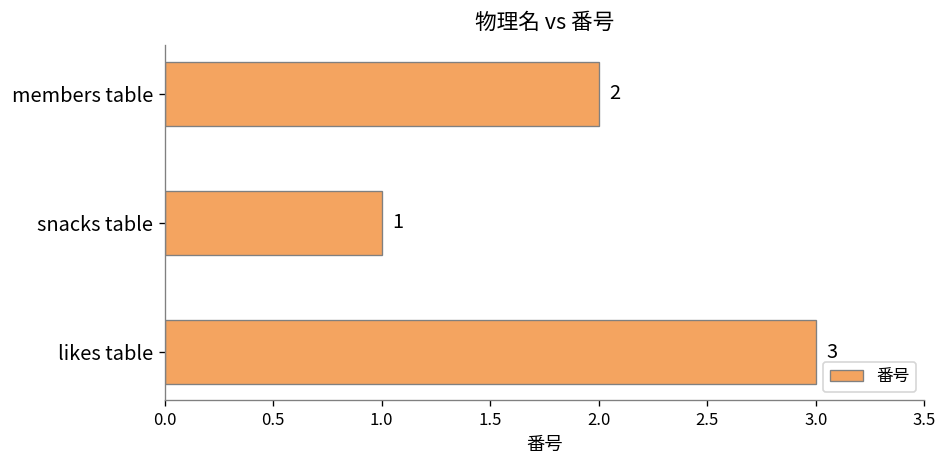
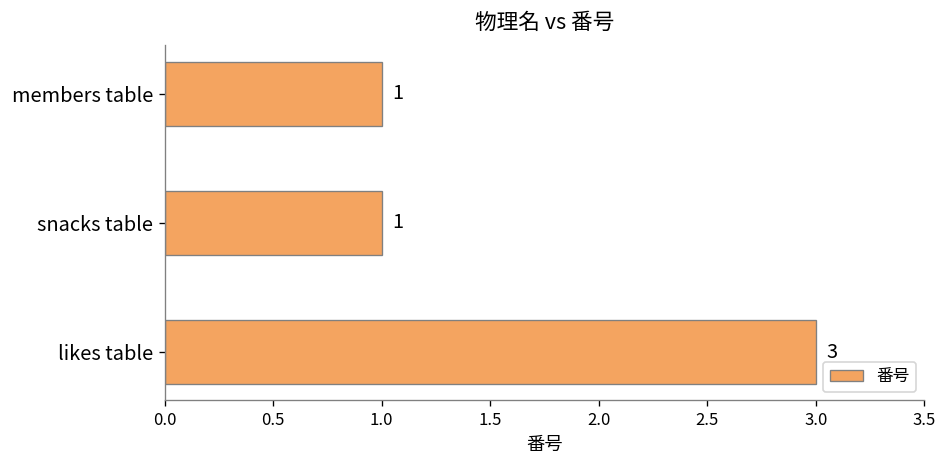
  {
-   "members table": 2,
+   "members table": 1,
    "snacks table": 1
  }
